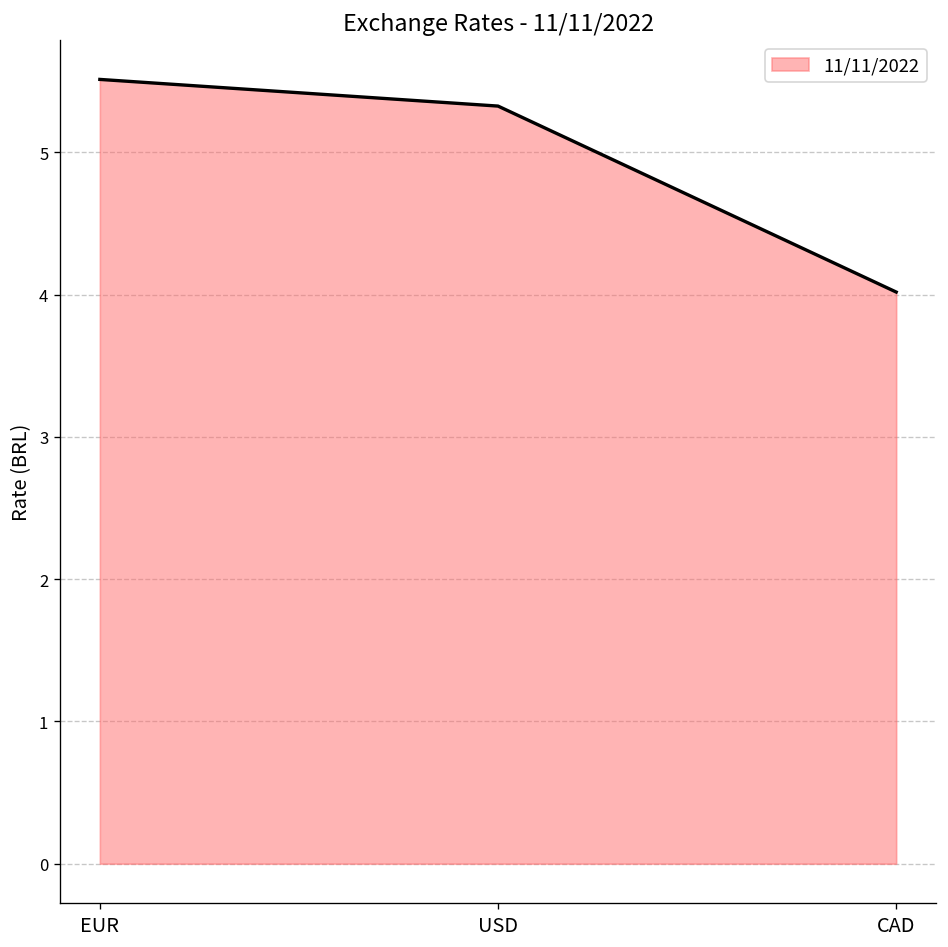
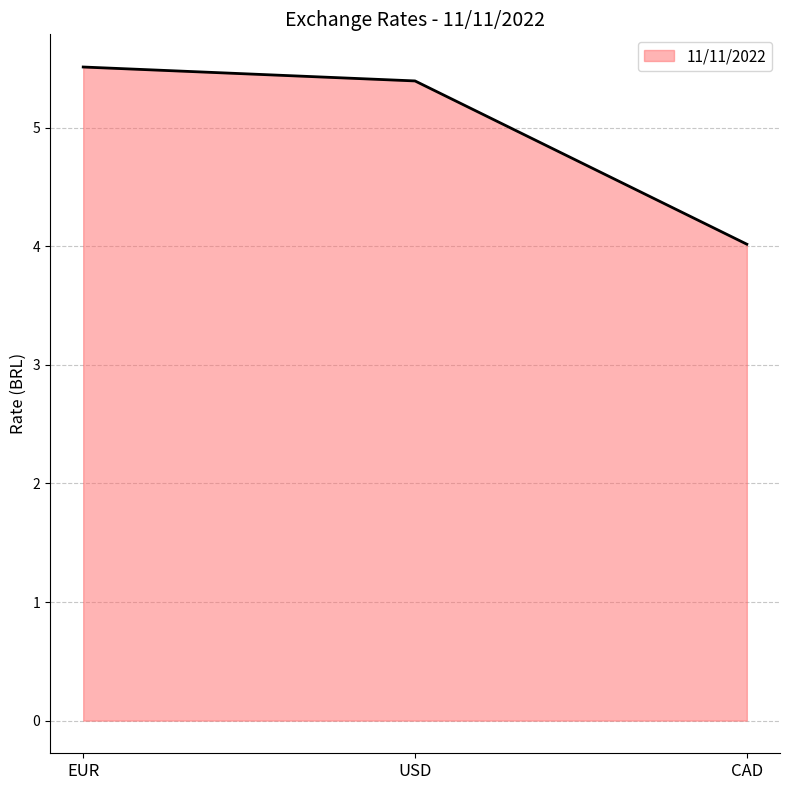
  {
    "EUR": 5.51,
-   "USD": 5.33,
+   "USD": 5.40,
    "CAD": 4.02
  }
